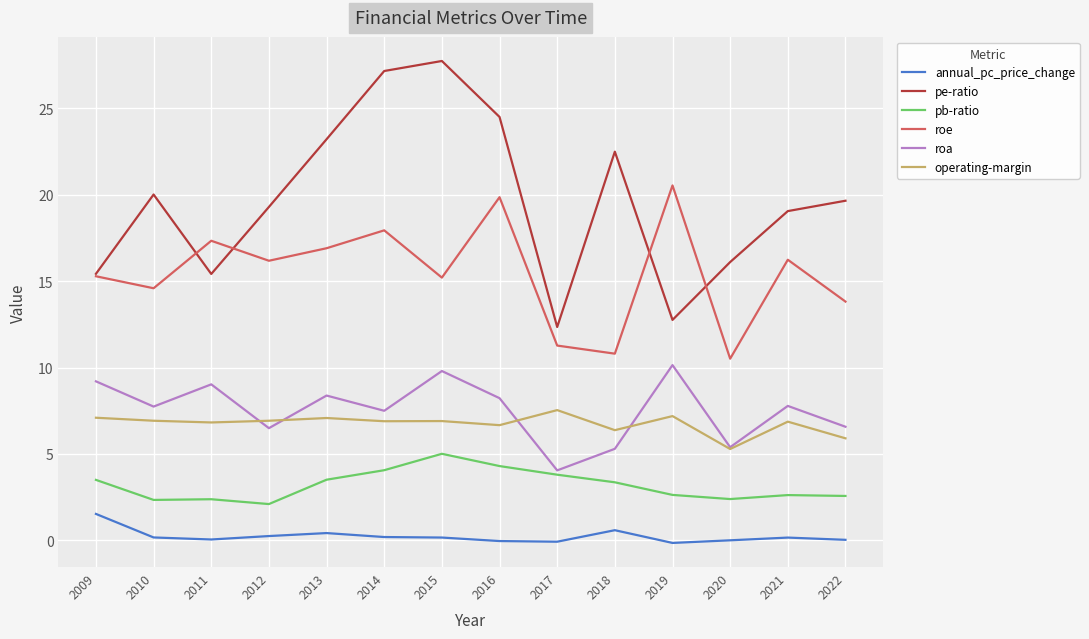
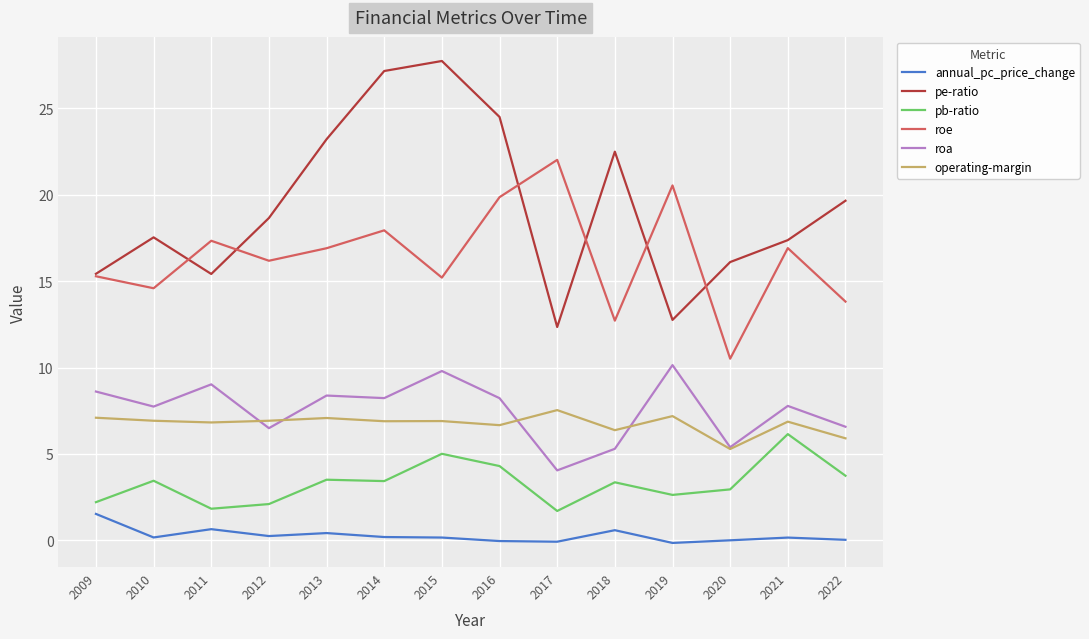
  {
    "annual_pc_price_change": {
      "2009": 1.5,
      "2010": 0.2,
-     "2011": 0.0,
+     "2011": 0.6,
      "2012": 0.2,
      "2013": 0.4,
      "2014": 0.2,
      "2015": 0.2,
      "2016": 0.0,
      "2017": -0.1,
      "2018": 0.6,
      "2019": -0.2,
      "2020": 0.0,
      "2021": 0.2,
      "2022": 0.0
    },
    "pe-ratio": {
-     "2010": 20.0,
+     "2010": 17.5,
      "2011": 15.4,
-     "2012": 19.3,
+     "2012": 18.7,
      "2013": 23.2,
      "2014": 27.2,
      "2015": 27.8,
      "2016": 24.5,
      "2017": 12.4,
      "2018": 22.5,
      "2019": 12.8,
      "2020": 16.1,
-     "2021": 19.1,
+     "2021": 17.4,
      "2022": 19.7
    },
    "pb-ratio": {
-     "2009": 3.5,
-     "2010": 2.3,
-     "2011": 2.4,
+     "2009": 2.2,
+     "2010": 3.5,
+     "2011": 1.8,
      "2012": 2.1,
      "2013": 3.5,
-     "2014": 4.1,
+     "2014": 3.4,
      "2015": 5.0,
      "2016": 4.3,
-     "2017": 3.8,
+     "2017": 1.7,
      "2018": 3.4,
      "2019": 2.6,
-     "2020": 2.4,
-     "2021": 2.6,
-     "2022": 2.6
+     "2020": 3.0,
+     "2021": 6.2,
+     "2022": 3.7
    },
    "roe": {
      "2010": 14.6,
      "2011": 17.3,
      "2012": 16.2,
      "2013": 16.9,
      "2014": 17.9,
      "2015": 15.2,
      "2016": 19.9,
-     "2017": 11.3,
-     "2018": 10.8,
+     "2017": 22.0,
+     "2018": 12.7,
      "2019": 20.5,
      "2020": 10.5,
-     "2021": 16.2,
+     "2021": 16.9,
      "2022": 13.8
    },
    "roa": {
-     "2009": 9.2,
+     "2009": 8.6,
      "2010": 7.7,
      "2011": 9.0,
      "2012": 6.5,
      "2013": 8.4,
-     "2014": 7.5,
+     "2014": 8.2,
      "2015": 9.8,
      "2016": 8.2,
      "2017": 4.0,
      "2018": 5.3,
      "2019": 10.1,
      "2021": 7.8,
      "2022": 6.6
    },
    "operating-margin": {
      "2009": 7.1,
      "2010": 6.9,
      "2011": 6.8,
      "2012": 6.9,
      "2013": 7.1,
      "2014": 6.9,
      "2015": 6.9,
      "2016": 6.7,
      "2017": 7.5,
      "2018": 6.4,
      "2019": 7.2,
      "2021": 6.9,
      "2022": 5.9
    }
  }
